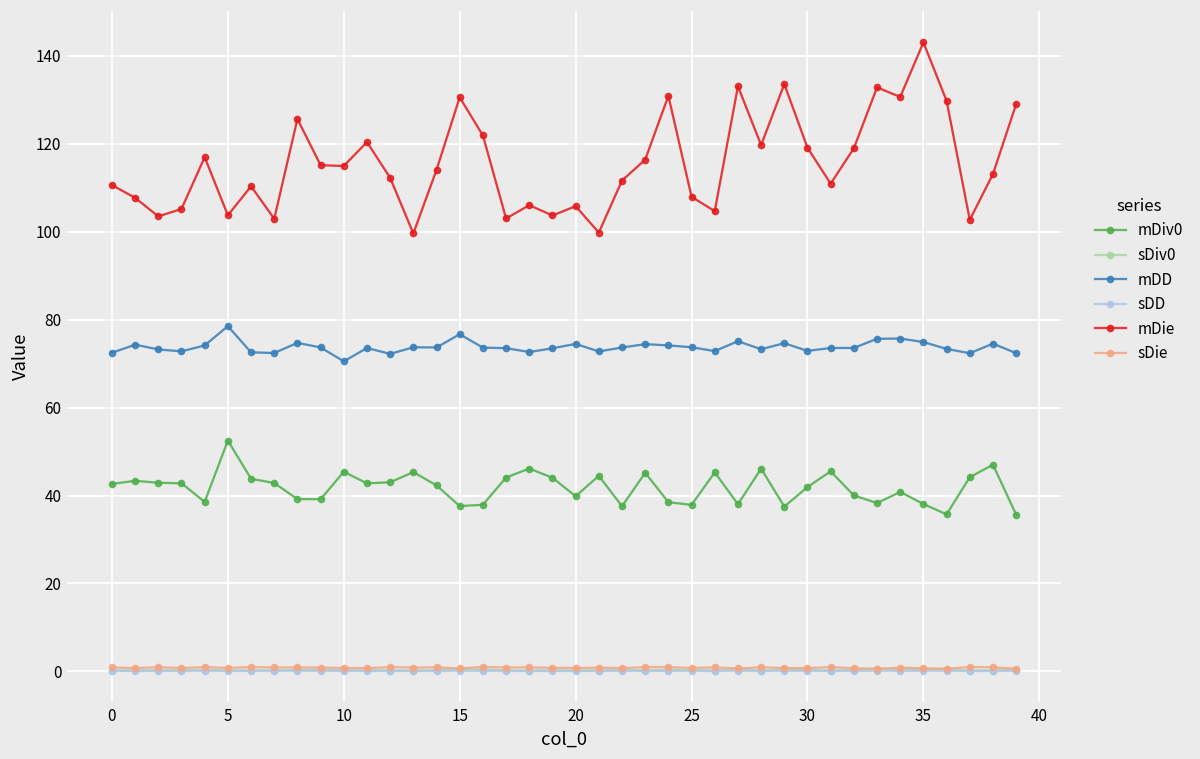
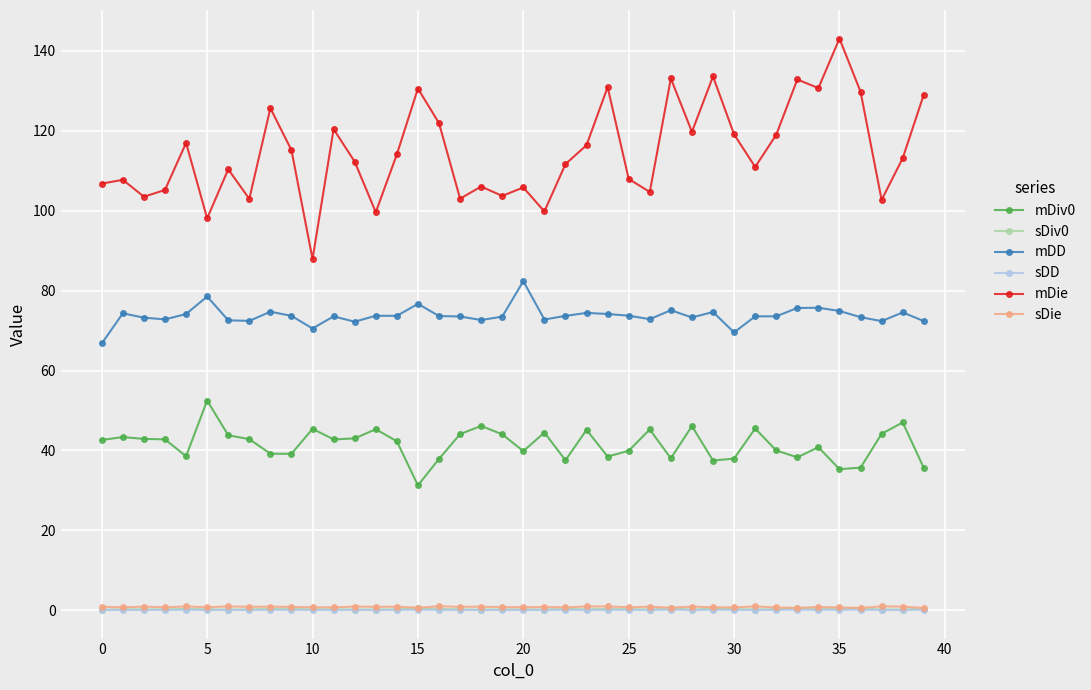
  {
    "mDiv0": {
      "0": 43,
      "5": 52,
      "10": 45,
-     "15": 38,
+     "15": 31,
      "20": 40,
-     "25": 38,
-     "30": 42,
-     "35": 38
+     "25": 40,
+     "30": 38,
+     "35": 35
    },
    "mDD": {
-     "0": 72,
+     "0": 67,
      "5": 79,
      "10": 71,
      "15": 77,
-     "20": 74,
+     "20": 82,
      "25": 74,
-     "30": 73,
+     "30": 70,
      "35": 75
    },
    "mDie": {
-     "0": 111,
-     "5": 104,
-     "10": 115,
+     "0": 107,
+     "5": 98,
+     "10": 88,
      "15": 131,
      "20": 106,
      "25": 108,
      "30": 119,
      "35": 143
    },
    "sDie": {
      "0": 1
    }
  }
